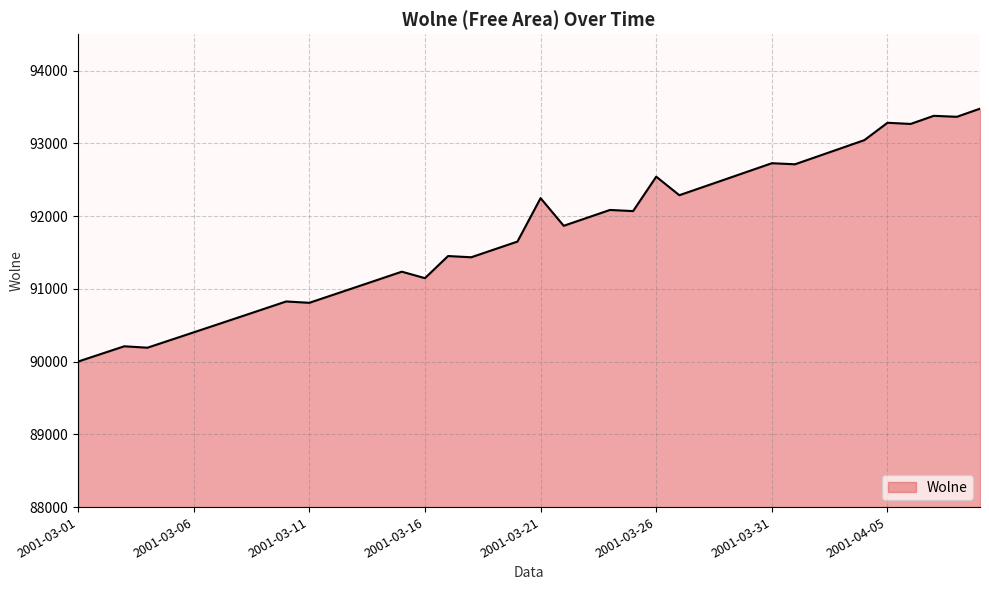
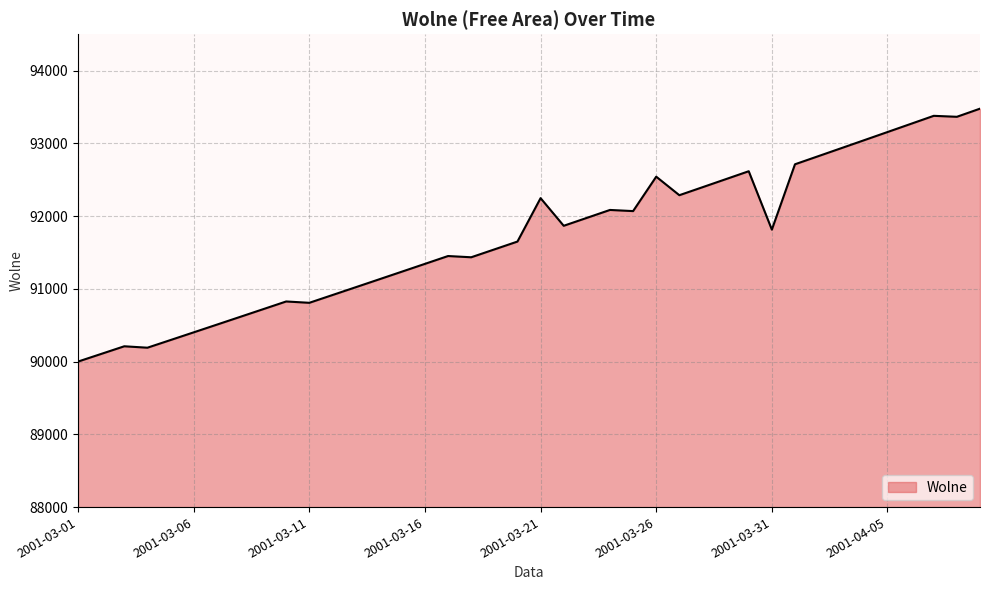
  {
    "2001-03-01": 90000,
    "2001-03-06": 90400,
    "2001-03-11": 90800,
-   "2001-03-16": 91100,
+   "2001-03-16": 91300,
    "2001-03-21": 92200,
    "2001-03-26": 92500,
-   "2001-03-31": 92700,
-   "2001-04-05": 93300
+   "2001-03-31": 91800,
+   "2001-04-05": 93200
  }
